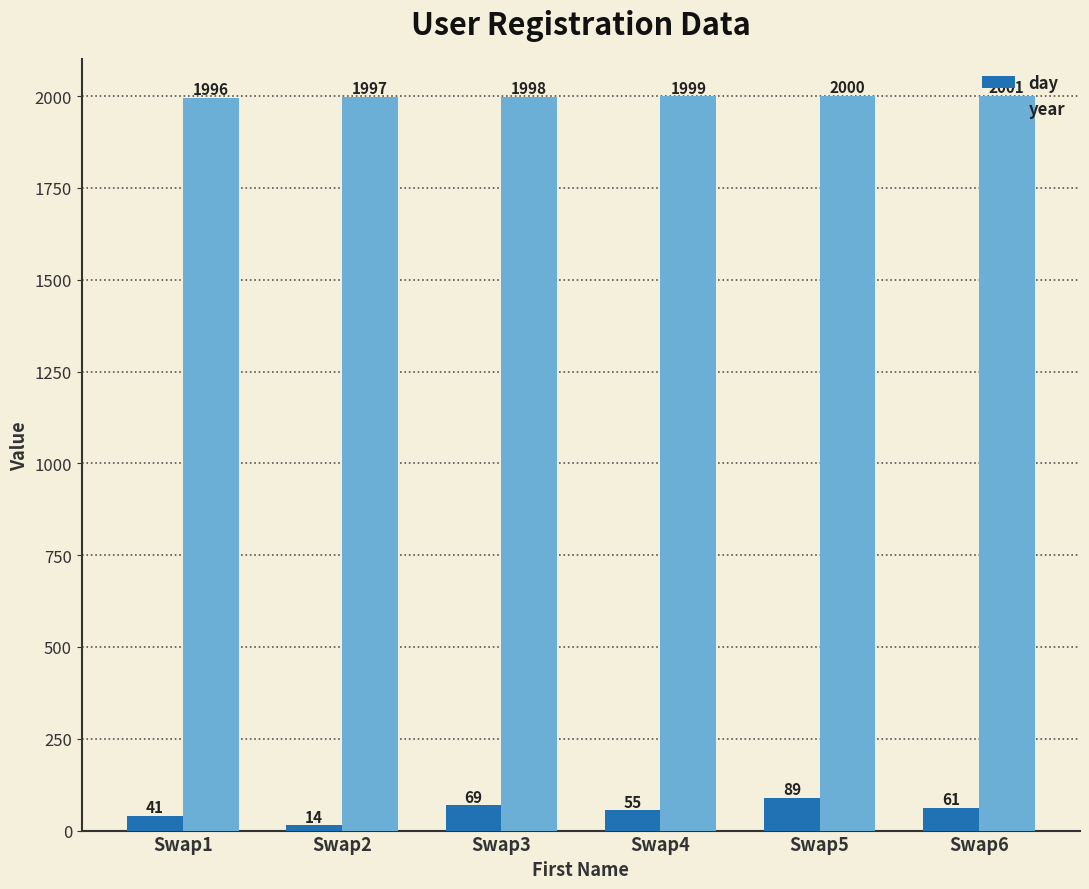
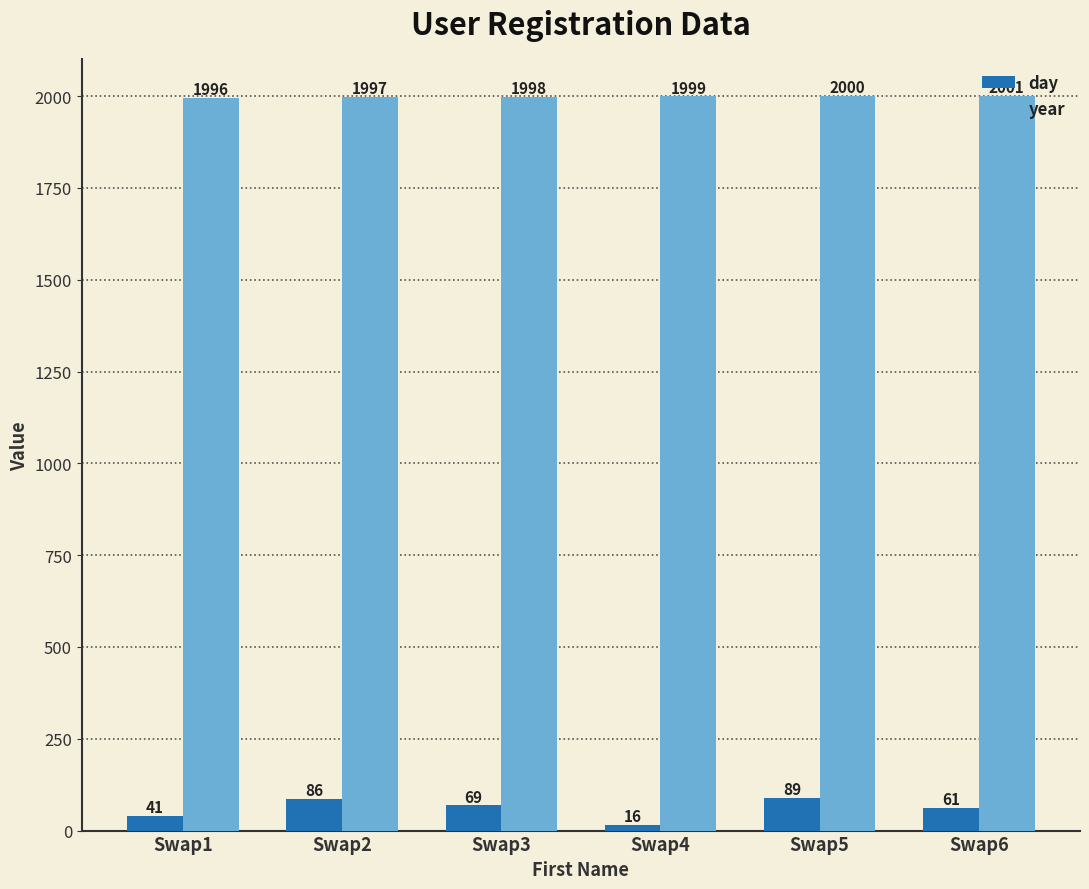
  {
    "day": {
      "Swap1": 41,
-     "Swap2": 14,
+     "Swap2": 86,
      "Swap3": 69,
-     "Swap4": 55,
+     "Swap4": 16,
      "Swap5": 89,
      "Swap6": 61
    },
    "year": {
      "Swap1": 1996,
      "Swap2": 1997,
      "Swap3": 1998,
      "Swap4": 1999,
      "Swap5": 2000,
      "Swap6": 2001
    }
  }
